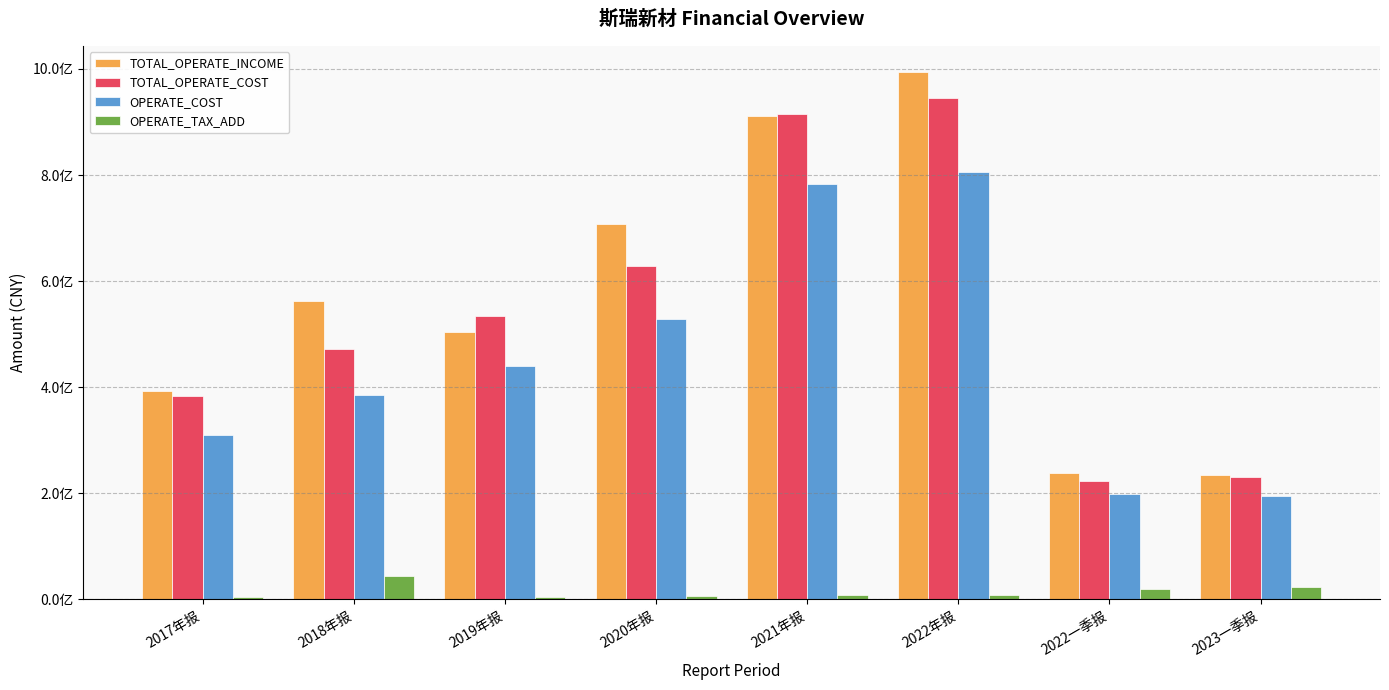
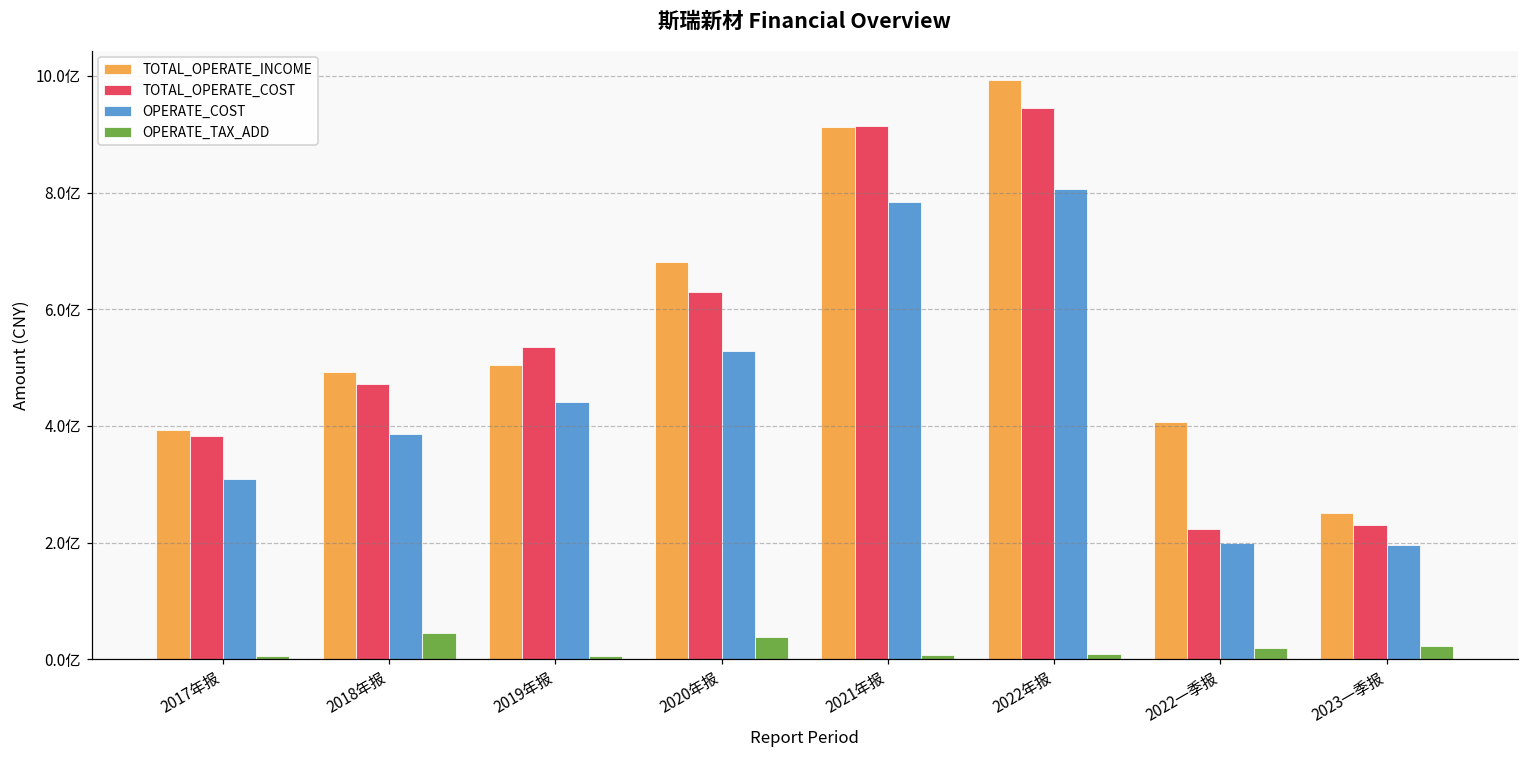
  {
    "TOTAL_OPERATE_INCOME": {
      "2017年报": "3.9亿",
-     "2018年报": "5.6亿",
+     "2018年报": "4.9亿",
      "2019年报": "5.0亿",
-     "2020年报": "7.1亿",
+     "2020年报": "6.8亿",
      "2021年报": "9.1亿",
      "2022年报": "9.9亿",
-     "2022一季报": "2.4亿",
-     "2023一季报": "2.4亿"
+     "2022一季报": "4.1亿",
+     "2023一季报": "2.5亿"
    },
    "TOTAL_OPERATE_COST": {
      "2017年报": "3.8亿",
      "2018年报": "4.7亿",
      "2019年报": "5.3亿",
      "2020年报": "6.3亿",
      "2021年报": "9.1亿",
      "2022年报": "9.4亿",
      "2022一季报": "2.2亿",
      "2023一季报": "2.3亿"
    },
    "OPERATE_COST": {
      "2017年报": "3.1亿",
      "2018年报": "3.9亿",
      "2019年报": "4.4亿",
      "2020年报": "5.3亿",
      "2021年报": "7.8亿",
      "2022年报": "8.1亿",
      "2022一季报": "2.0亿",
      "2023一季报": "2.0亿"
    },
    "OPERATE_TAX_ADD": {
      "2017年报": "0.0亿",
      "2018年报": "0.4亿",
      "2019年报": "0.1亿",
-     "2020年报": "0.1亿",
+     "2020年报": "0.4亿",
      "2021年报": "0.1亿",
      "2022年报": "0.1亿",
      "2022一季报": "0.2亿",
      "2023一季报": "0.2亿"
    }
  }
